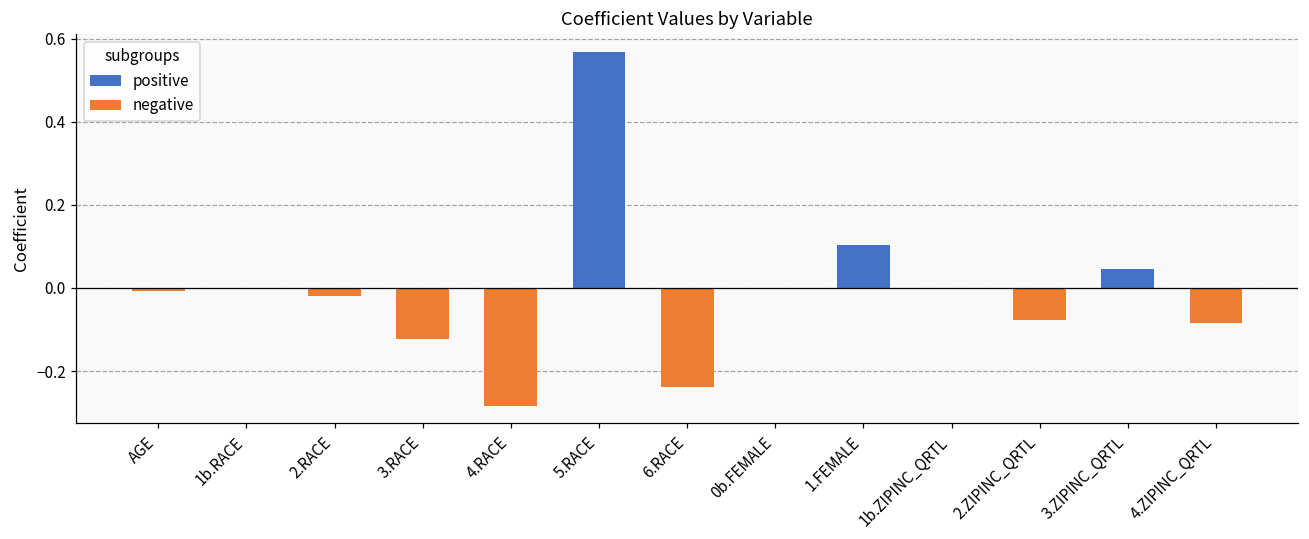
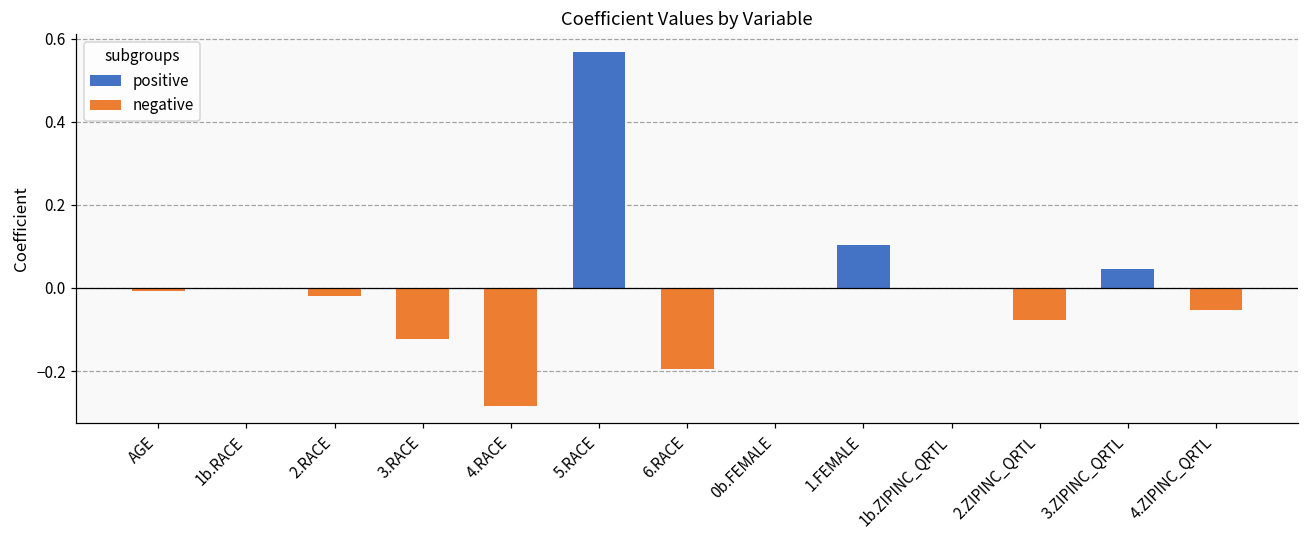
  {
    "positive": {
      "AGE": 0.00,
      "1b.RACE": 0.00,
      "2.RACE": 0.00,
      "3.RACE": 0.00,
      "4.RACE": 0.00,
      "5.RACE": 0.57,
      "6.RACE": 0.00,
      "0b.FEMALE": 0.00,
      "1.FEMALE": 0.10,
      "1b.ZIPINC_QRTL": 0.00,
      "2.ZIPINC_QRTL": 0.00,
      "3.ZIPINC_QRTL": 0.05,
      "4.ZIPINC_QRTL": 0.00
    },
    "negative": {
      "AGE": -0.01,
      "1b.RACE": 0.00,
      "2.RACE": -0.02,
      "3.RACE": -0.12,
      "4.RACE": -0.28,
      "5.RACE": 0.00,
-     "6.RACE": -0.24,
+     "6.RACE": -0.20,
      "0b.FEMALE": 0.00,
      "1.FEMALE": 0.00,
      "1b.ZIPINC_QRTL": 0.00,
      "2.ZIPINC_QRTL": -0.08,
      "3.ZIPINC_QRTL": 0.00,
-     "4.ZIPINC_QRTL": -0.09
+     "4.ZIPINC_QRTL": -0.05
    }
  }
